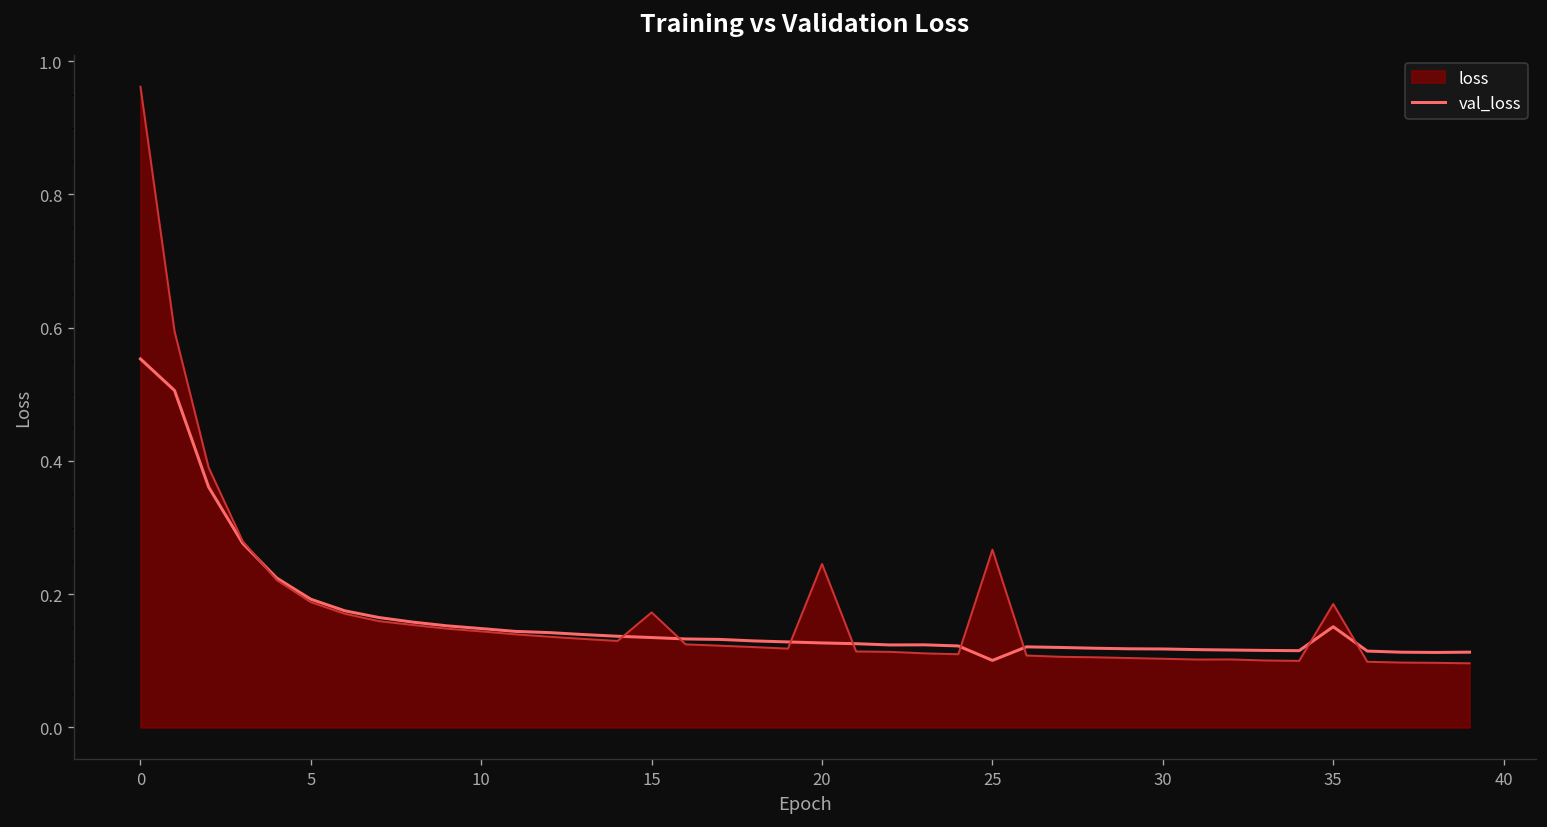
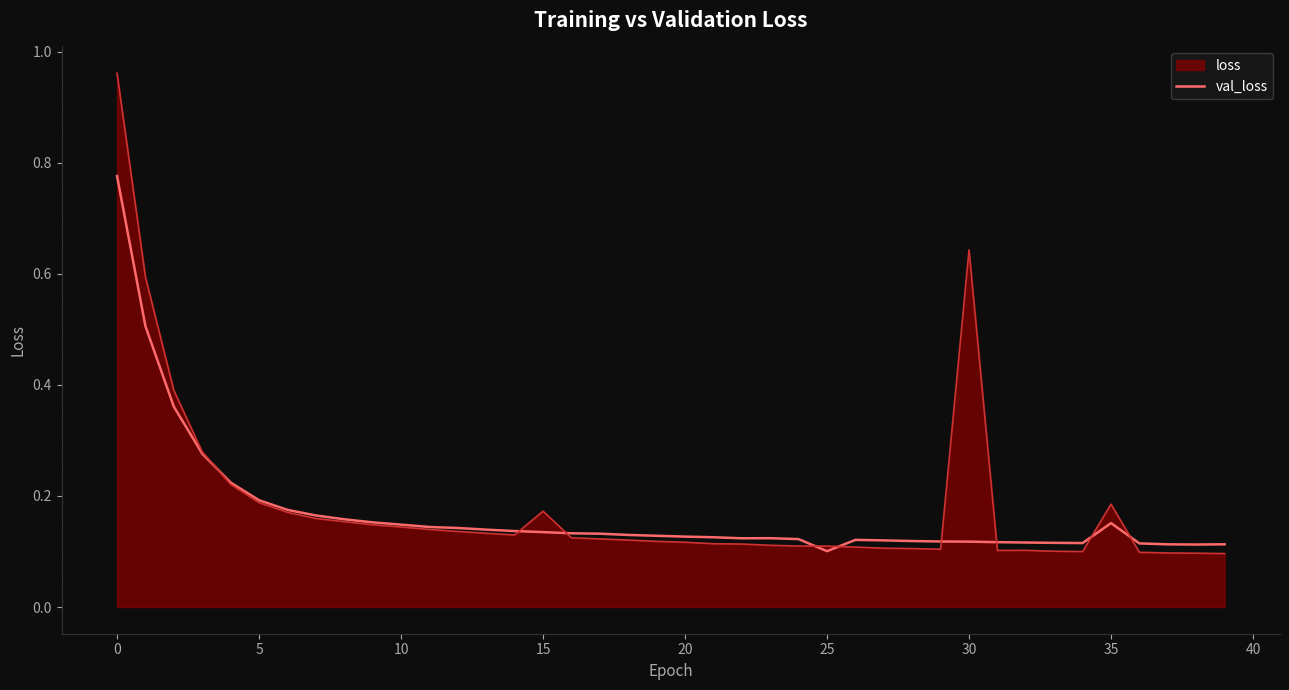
  {
    "val_loss": {
-     "0": 0.55,
+     "0": 0.78,
      "15": 0.13,
      "20": 0.13,
      "25": 0.10,
      "30": 0.12,
      "35": 0.15
    },
    "loss": {
      "0": 0.96,
      "15": 0.17,
-     "20": 0.25,
-     "25": 0.27,
-     "30": 0.10,
+     "20": 0.12,
+     "25": 0.11,
+     "30": 0.64,
      "35": 0.19
    }
  }
